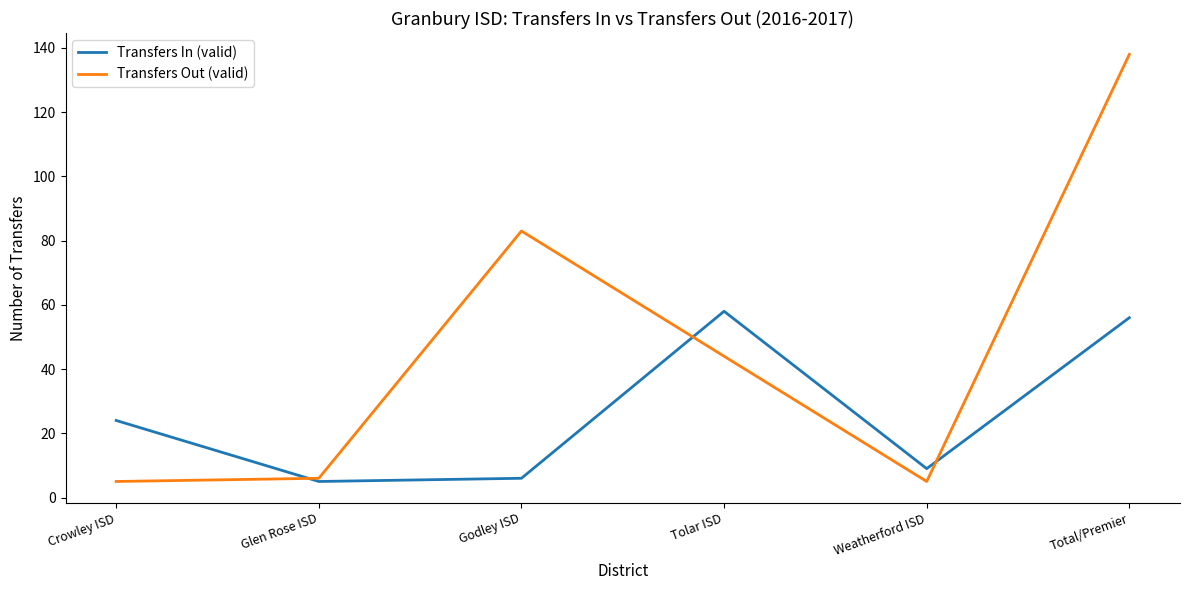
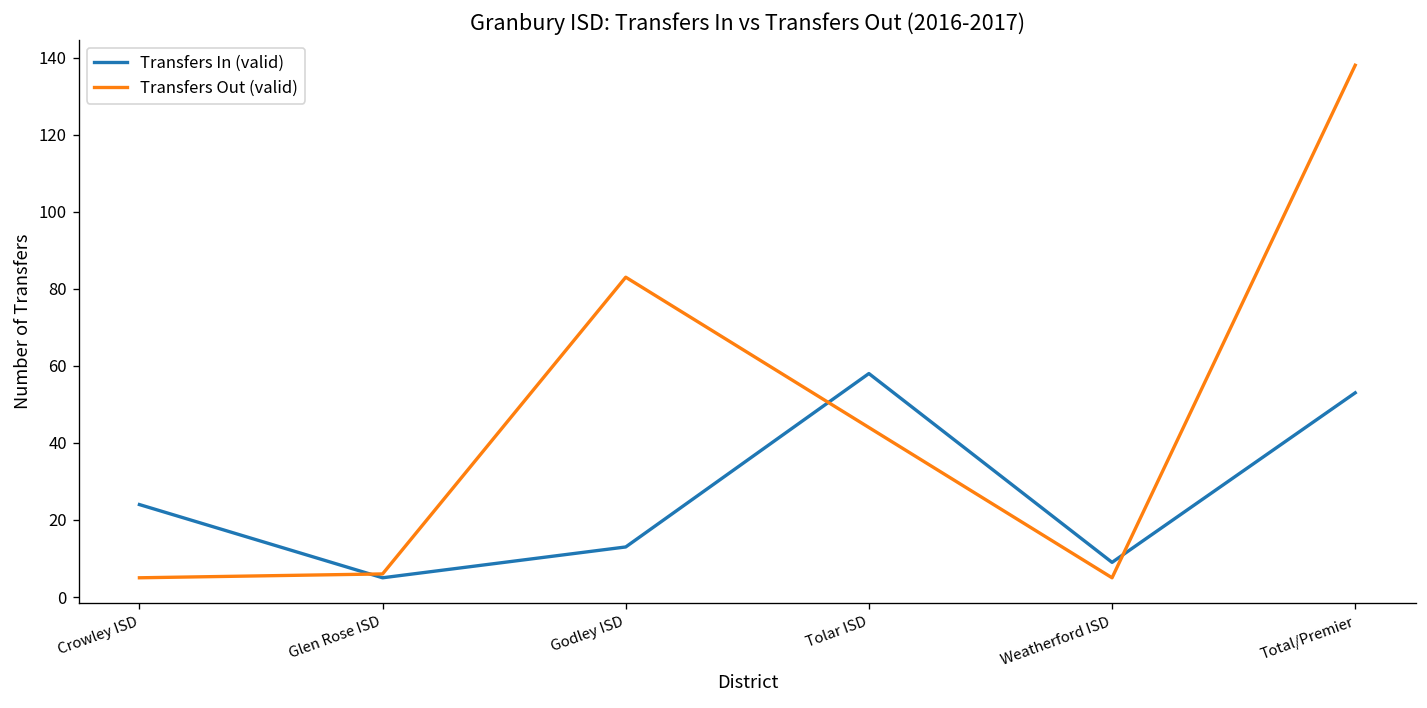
  {
    "Transfers In (valid)": {
      "Crowley ISD": 24,
      "Glen Rose ISD": 5,
-     "Godley ISD": 6,
+     "Godley ISD": 13,
      "Tolar ISD": 58,
      "Weatherford ISD": 9,
-     "Total/Premier": 56
+     "Total/Premier": 53
    },
    "Transfers Out (valid)": {
      "Crowley ISD": 5,
      "Glen Rose ISD": 6,
      "Godley ISD": 83,
      "Tolar ISD": 44,
      "Weatherford ISD": 5,
      "Total/Premier": 138
    }
  }
